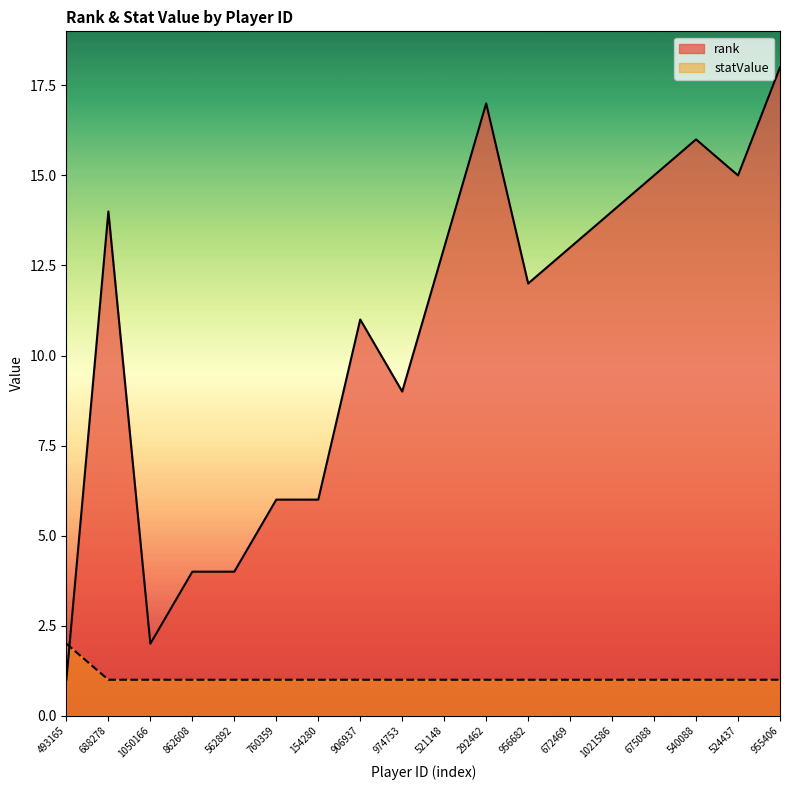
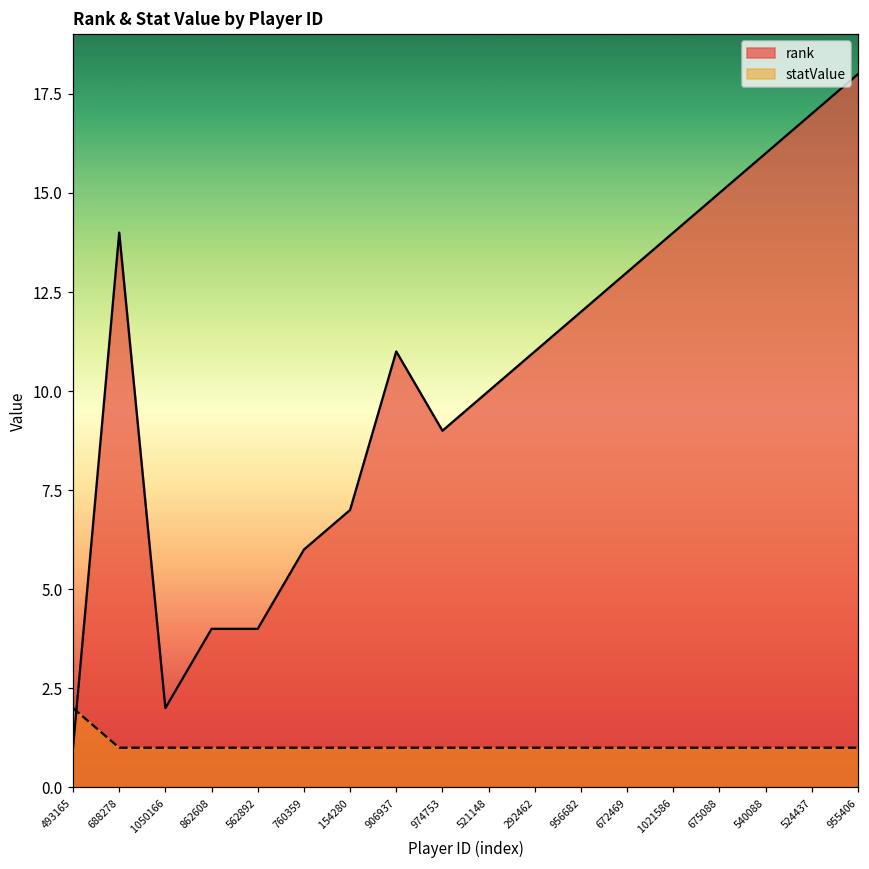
  {
    "rank": {
      "493165": 1,
      "688278": 14,
      "1050166": 2,
      "862608": 4,
      "562892": 4,
      "760359": 6,
-     "154280": 6,
+     "154280": 7,
      "906937": 11,
      "974753": 9,
-     "521148": 13,
-     "292462": 17,
+     "521148": 10,
+     "292462": 11,
      "956682": 12,
      "672469": 13,
      "1021586": 14,
      "675088": 15,
      "540088": 16,
-     "524437": 15,
+     "524437": 17,
      "955406": 18
    },
    "statValue": {
      "493165": 2,
      "688278": 1,
      "1050166": 1,
      "862608": 1,
      "562892": 1,
      "760359": 1,
      "154280": 1,
      "906937": 1,
      "974753": 1,
      "521148": 1,
      "292462": 1,
      "956682": 1,
      "672469": 1,
      "1021586": 1,
      "675088": 1,
      "540088": 1,
      "524437": 1,
      "955406": 1
    }
  }
